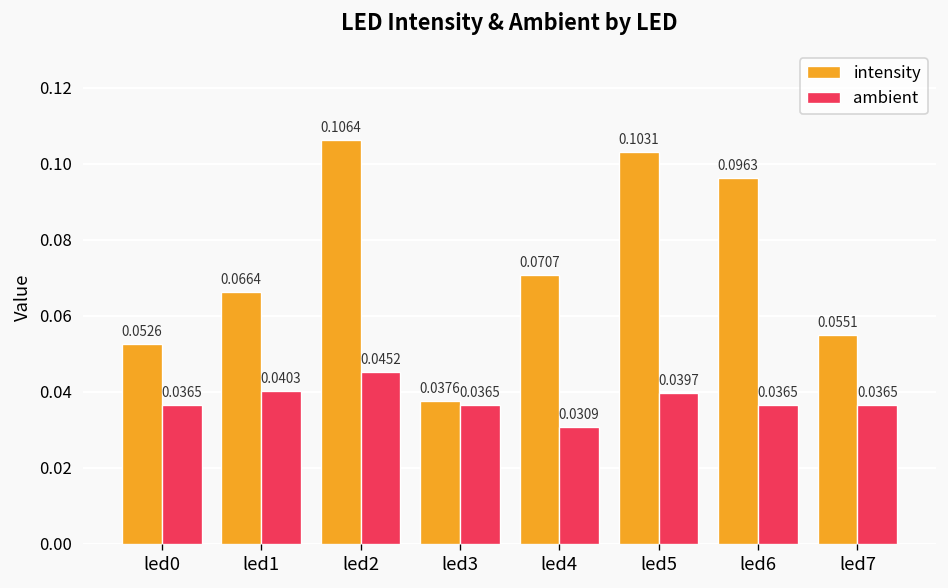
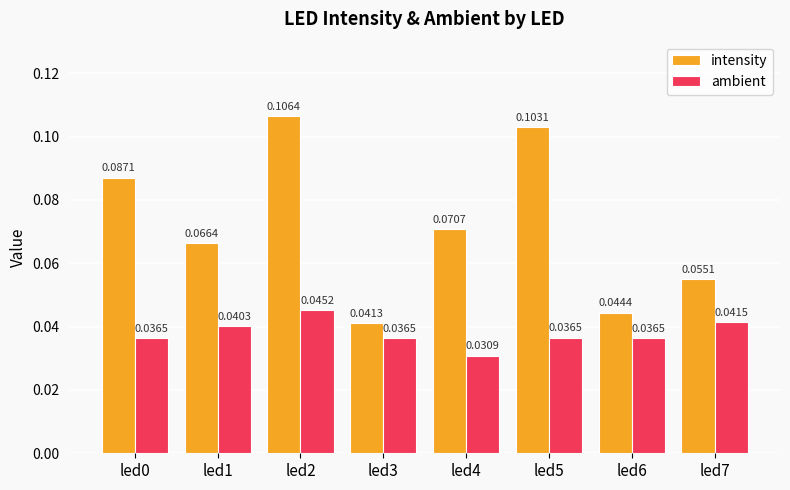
  {
    "intensity": {
-     "led0": 0.0526,
+     "led0": 0.0871,
      "led1": 0.0664,
      "led2": 0.1064,
-     "led3": 0.0376,
+     "led3": 0.0413,
      "led4": 0.0707,
      "led5": 0.1031,
-     "led6": 0.0963,
+     "led6": 0.0444,
      "led7": 0.0551
    },
    "ambient": {
      "led0": 0.0365,
      "led1": 0.0403,
      "led2": 0.0452,
      "led3": 0.0365,
      "led4": 0.0309,
-     "led5": 0.0397,
+     "led5": 0.0365,
      "led6": 0.0365,
-     "led7": 0.0365
+     "led7": 0.0415
    }
  }
